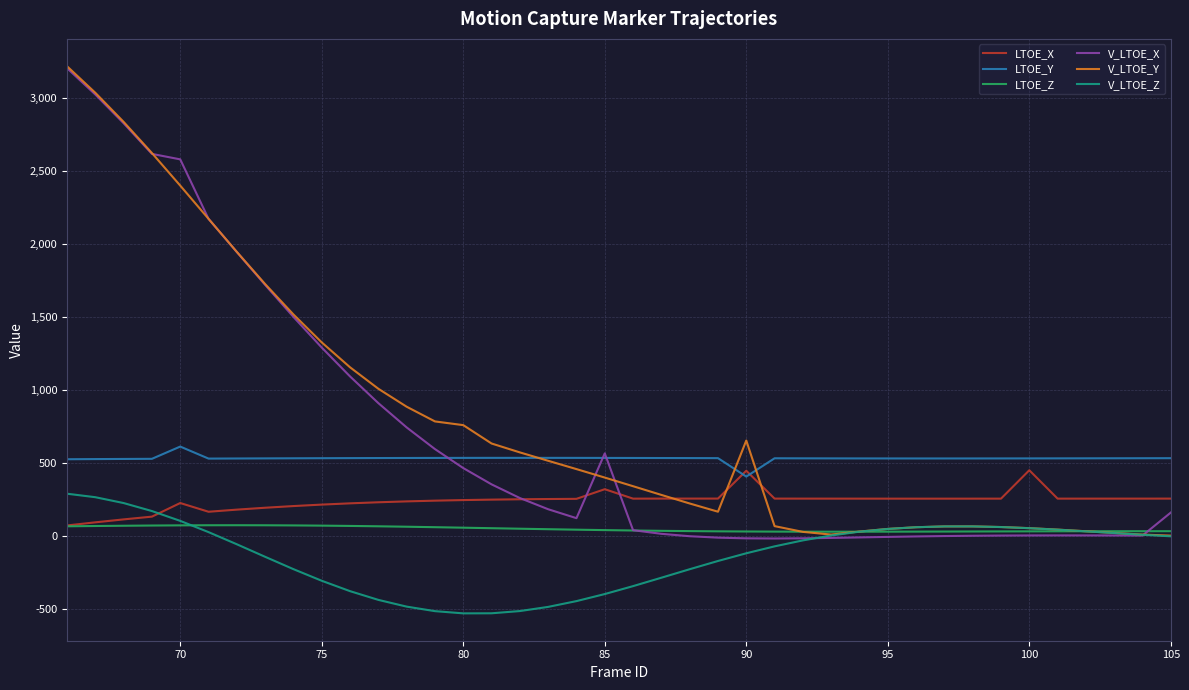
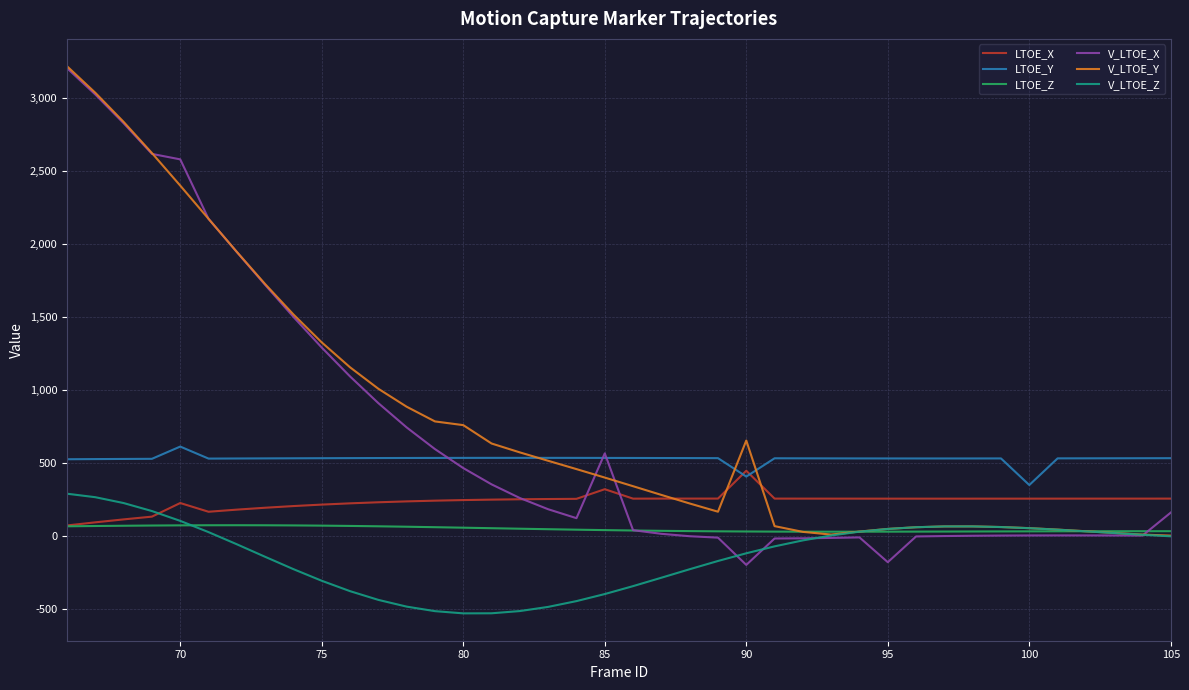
  {
    "LTOE_X": {
      "70": "230",
      "75": "220",
      "80": "250",
      "85": "320",
      "90": "450",
      "95": "260",
-     "100": "450",
+     "100": "260",
      "105": "260"
    },
    "LTOE_Y": {
      "70": "610",
      "75": "530",
      "80": "540",
      "85": "540",
      "90": "410",
      "95": "530",
-     "100": "530",
+     "100": "350",
      "105": "530"
    },
    "V_LTOE_X": {
      "70": "2,580",
      "75": "1,290",
      "80": "470",
      "85": "570",
-     "90": "-10",
-     "95": "0",
+     "90": "-200",
+     "95": "-180",
      "100": "10",
      "105": "160"
    },
    "V_LTOE_Y": {
      "70": "2,400",
      "75": "1,330",
      "80": "760",
      "85": "400",
      "90": "660"
    }
  }
